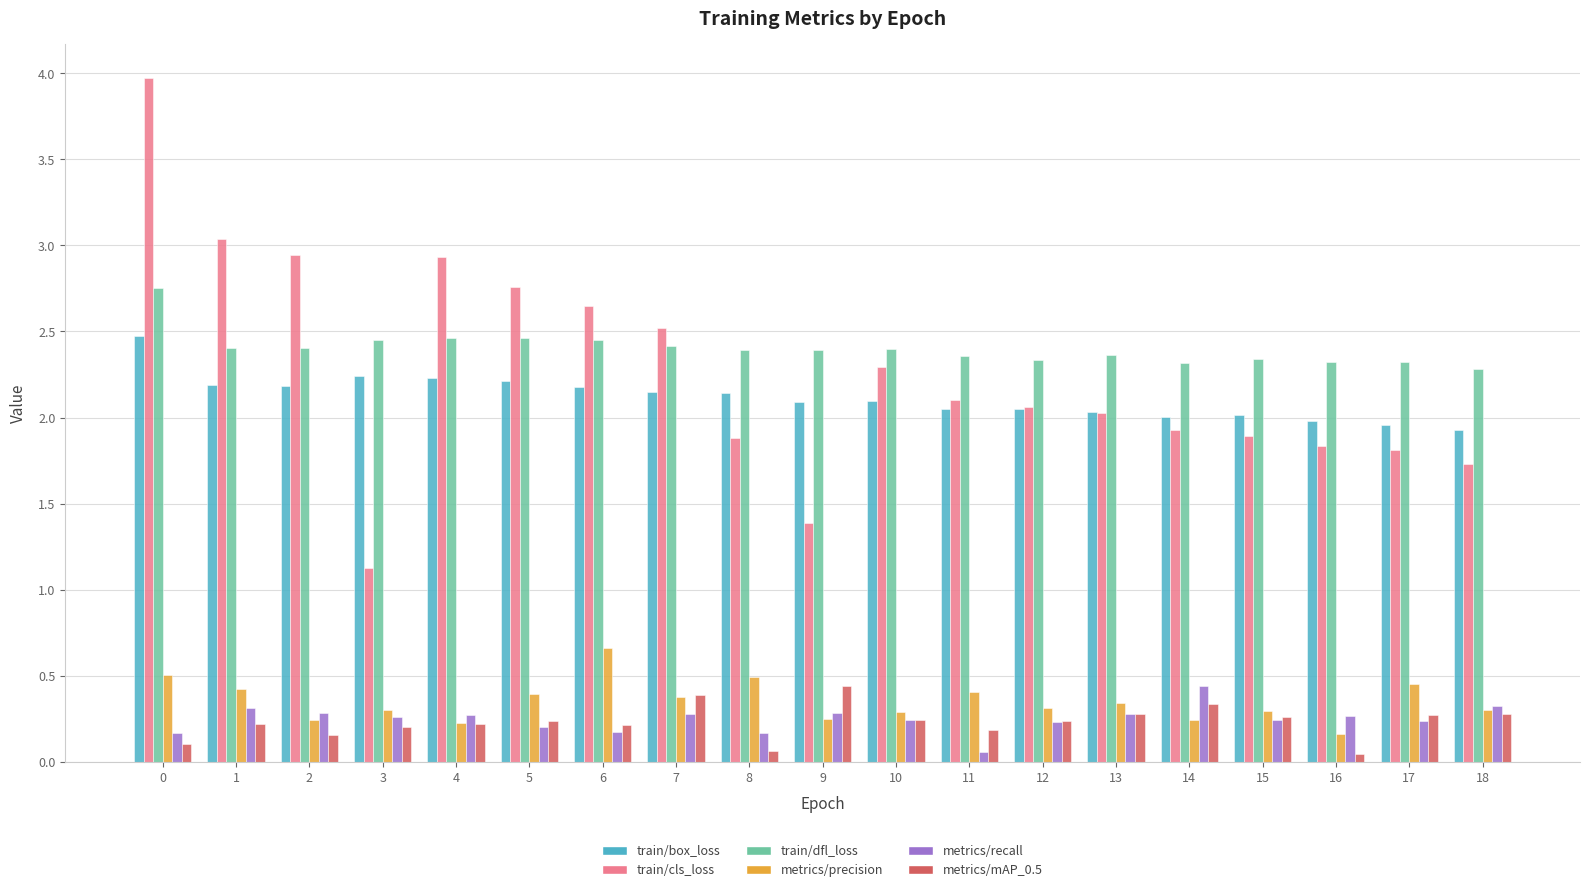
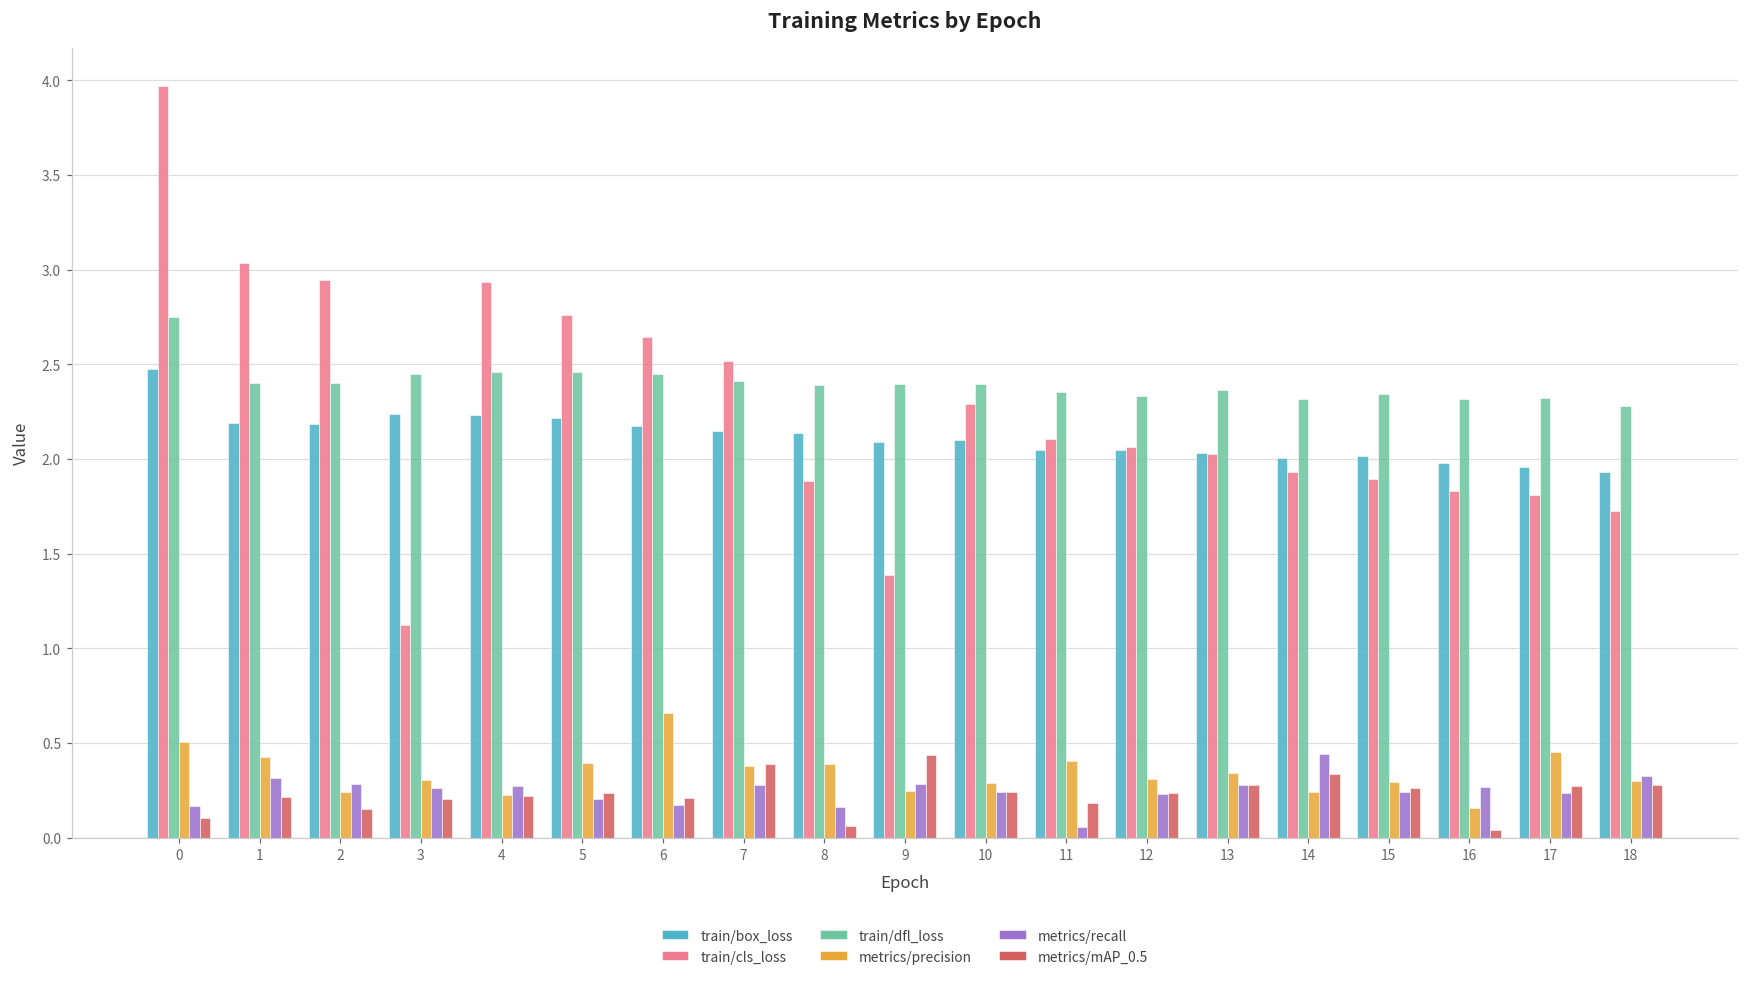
  {
    "train/cls_loss": {
      "0": 3.97,
      "1": 3.03,
      "2": 2.95,
      "3": 1.13,
      "4": 2.93,
      "5": 2.76,
      "6": 2.65,
      "7": 2.52,
      "8": 1.88,
      "9": 1.39,
      "10": 2.29,
      "11": 2.10,
      "12": 2.06,
      "13": 2.03,
      "14": 1.93,
      "15": 1.89,
      "16": 1.83,
      "17": 1.81,
      "18": 1.73
    },
    "metrics/precision": {
      "0": 0.51,
      "1": 0.42,
      "2": 0.24,
      "3": 0.30,
      "4": 0.22,
      "5": 0.40,
      "6": 0.66,
      "7": 0.38,
-     "8": 0.49,
+     "8": 0.39,
      "9": 0.25,
      "10": 0.29,
      "11": 0.40,
      "12": 0.31,
      "13": 0.34,
      "14": 0.24,
      "15": 0.29,
      "16": 0.16,
      "17": 0.45,
      "18": 0.30
    },
    "metrics/recall": {
      "0": 0.17,
      "1": 0.31,
      "2": 0.28,
      "3": 0.26,
      "4": 0.27,
      "5": 0.20,
      "6": 0.17,
      "7": 0.28,
      "8": 0.16,
      "9": 0.28,
      "10": 0.24,
      "11": 0.06,
      "12": 0.23,
      "13": 0.28,
      "14": 0.44,
      "15": 0.24,
      "16": 0.27,
      "17": 0.24,
      "18": 0.32
    },
    "metrics/mAP_0.5": {
      "0": 0.10,
      "1": 0.22,
      "2": 0.15,
      "3": 0.20,
      "4": 0.22,
      "5": 0.24,
      "6": 0.21,
      "7": 0.39,
      "8": 0.06,
      "9": 0.44,
      "10": 0.24,
      "11": 0.18,
      "12": 0.23,
      "13": 0.28,
      "14": 0.34,
      "15": 0.26,
      "16": 0.04,
      "17": 0.27,
      "18": 0.28
    }
  }
